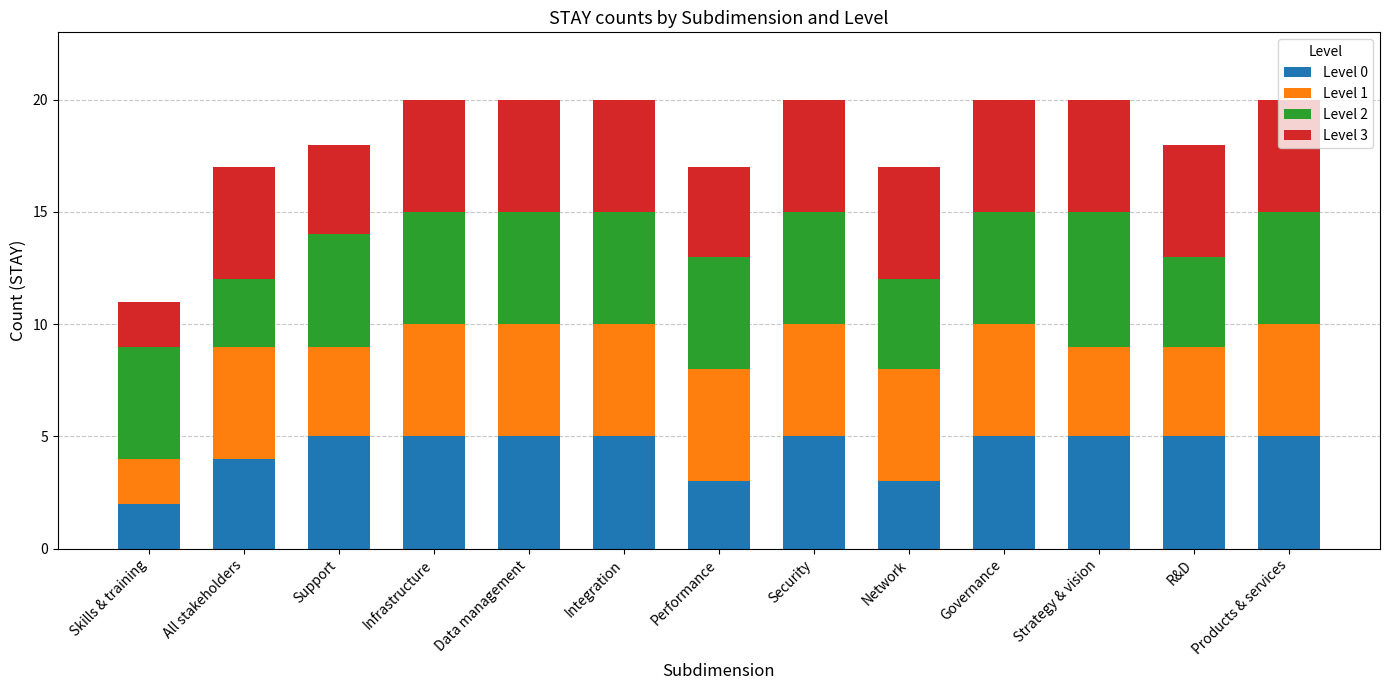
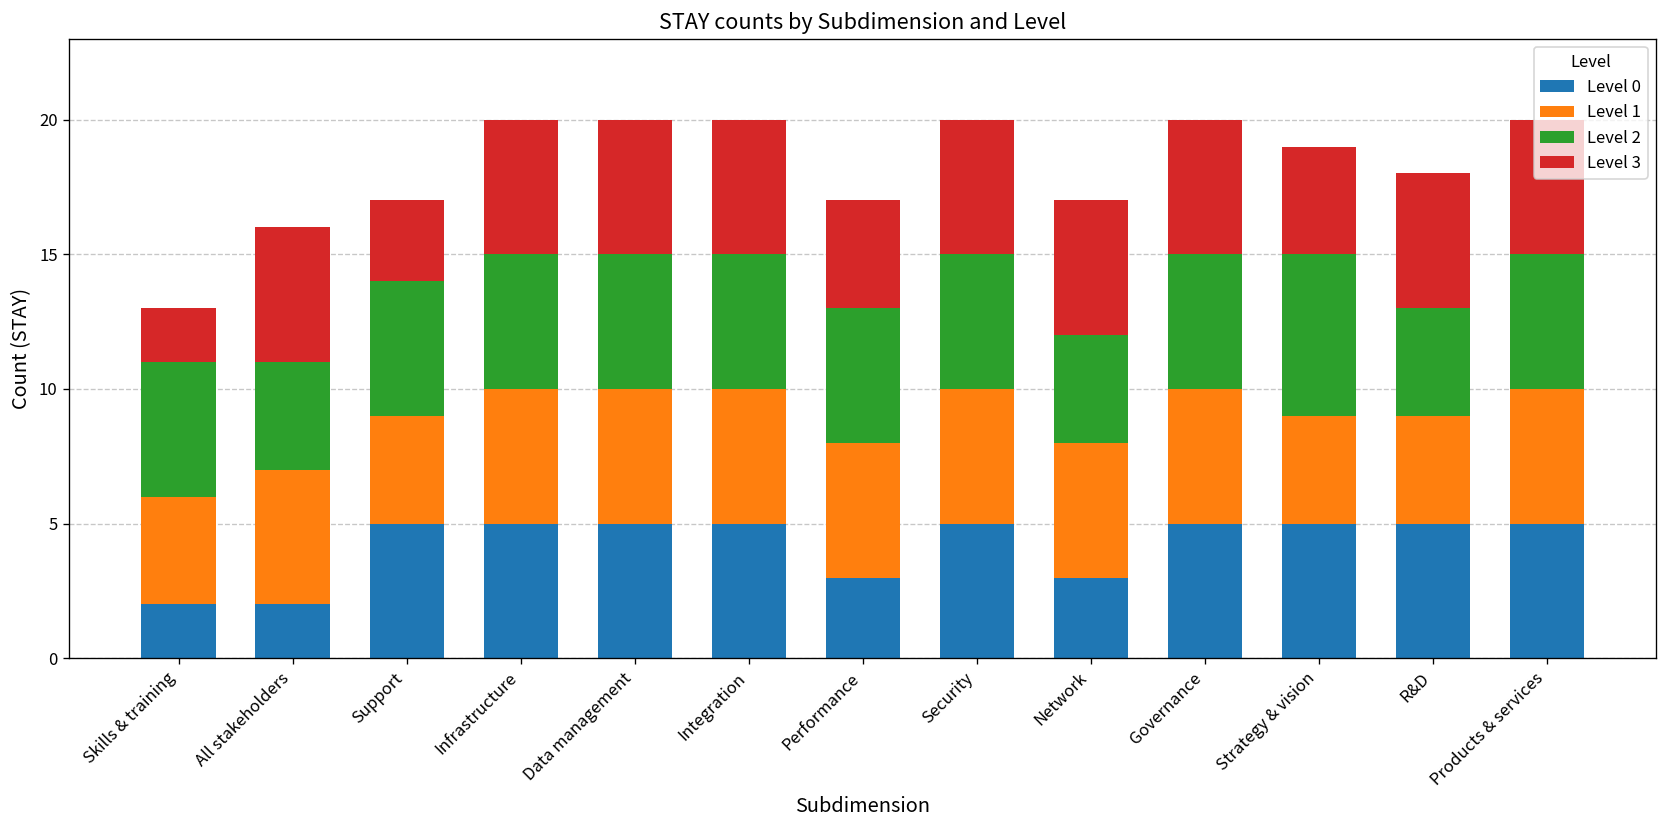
  {
    "Level 0": {
      "Skills & training": 2,
-     "All stakeholders": 4,
+     "All stakeholders": 2,
      "Support": 5,
      "Infrastructure": 5,
      "Data management": 5,
      "Integration": 5,
      "Performance": 3,
      "Security": 5,
      "Network": 3,
      "Governance": 5,
      "Strategy & vision": 5,
      "R&D": 5,
      "Products & services": 5
    },
    "Level 1": {
-     "Skills & training": 2,
+     "Skills & training": 4,
      "All stakeholders": 5,
      "Support": 4,
      "Infrastructure": 5,
      "Data management": 5,
      "Integration": 5,
      "Performance": 5,
      "Security": 5,
      "Network": 5,
      "Governance": 5,
      "Strategy & vision": 4,
      "R&D": 4,
      "Products & services": 5
    },
    "Level 2": {
      "Skills & training": 5,
-     "All stakeholders": 3,
+     "All stakeholders": 4,
      "Support": 5,
      "Infrastructure": 5,
      "Data management": 5,
      "Integration": 5,
      "Performance": 5,
      "Security": 5,
      "Network": 4,
      "Governance": 5,
      "Strategy & vision": 6,
      "R&D": 4,
      "Products & services": 5
    },
    "Level 3": {
      "Skills & training": 2,
      "All stakeholders": 5,
-     "Support": 4,
+     "Support": 3,
      "Infrastructure": 5,
      "Data management": 5,
      "Integration": 5,
      "Performance": 4,
      "Security": 5,
      "Network": 5,
      "Governance": 5,
-     "Strategy & vision": 5,
+     "Strategy & vision": 4,
      "R&D": 5
    }
  }
